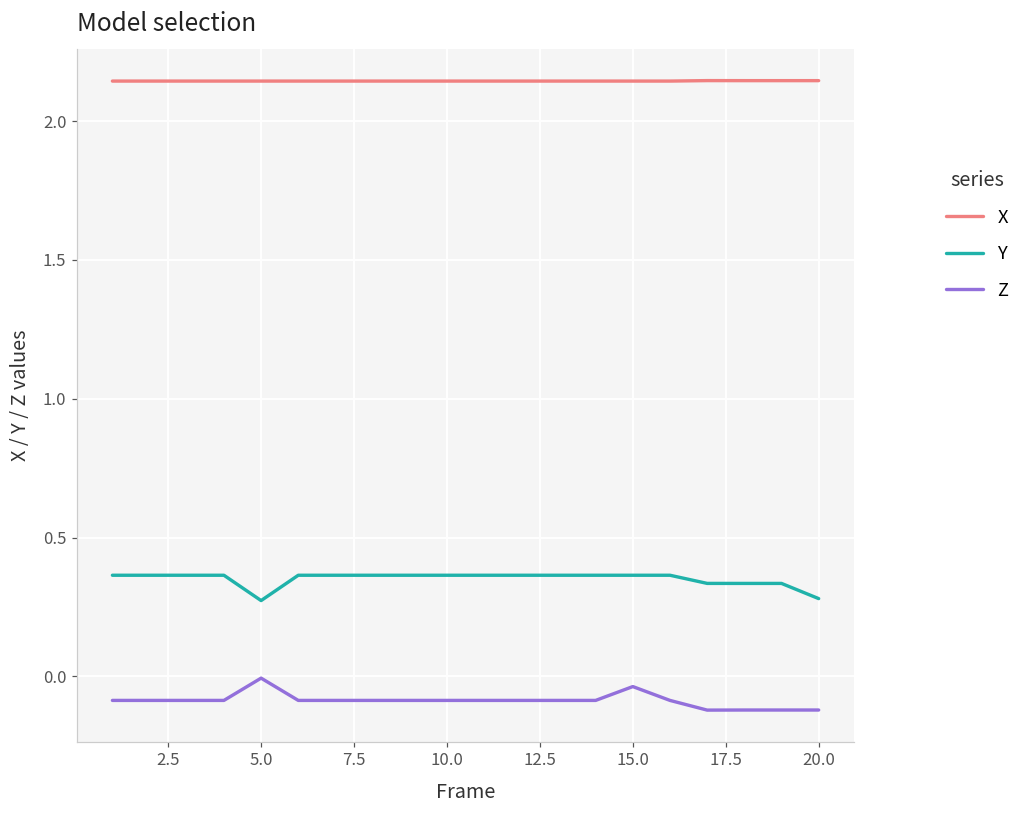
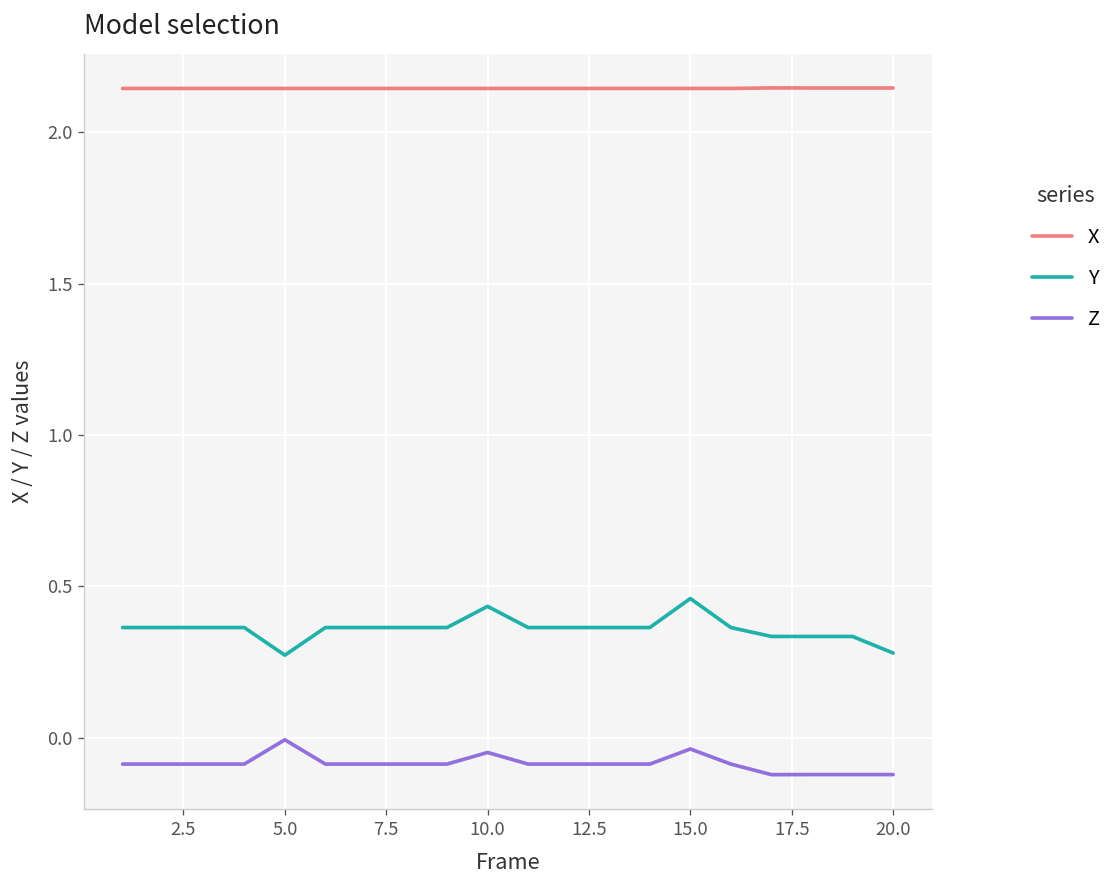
  {
    "X": {
      "5.0": 2.14,
      "10.0": 2.14,
      "15.0": 2.14,
      "20.0": 2.15
    },
    "Y": {
      "5.0": 0.27,
-     "10.0": 0.36,
-     "15.0": 0.36,
+     "10.0": 0.43,
+     "15.0": 0.46,
      "20.0": 0.28
    },
    "Z": {
      "5.0": -0.01,
-     "10.0": -0.09,
+     "10.0": -0.05,
      "15.0": -0.04,
      "20.0": -0.12
    }
  }
